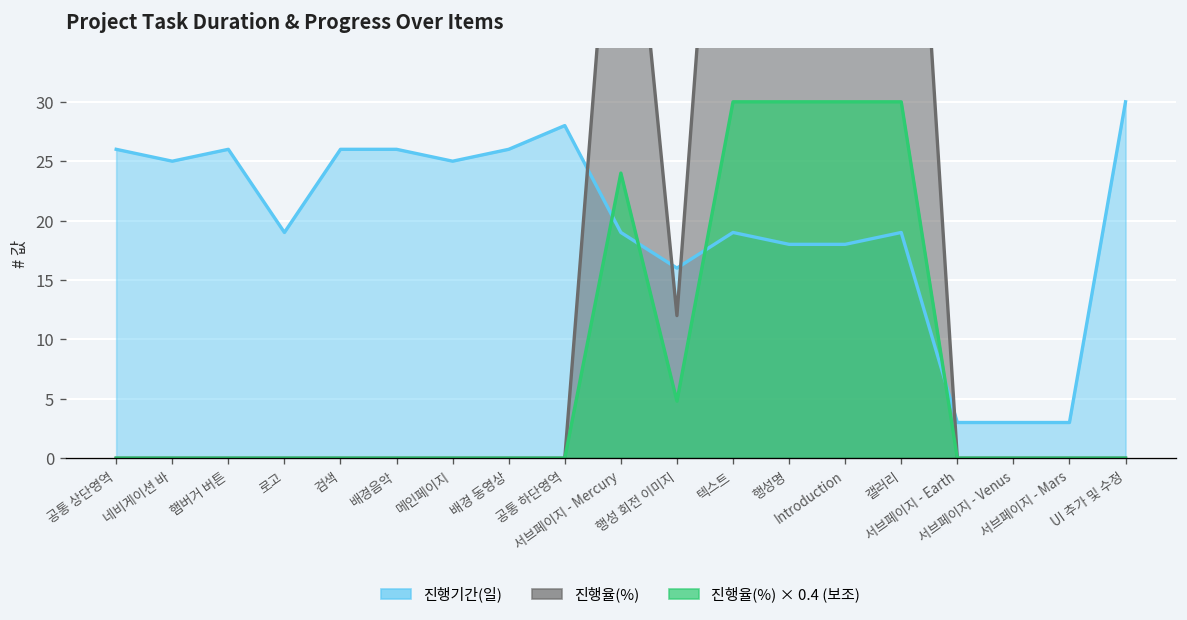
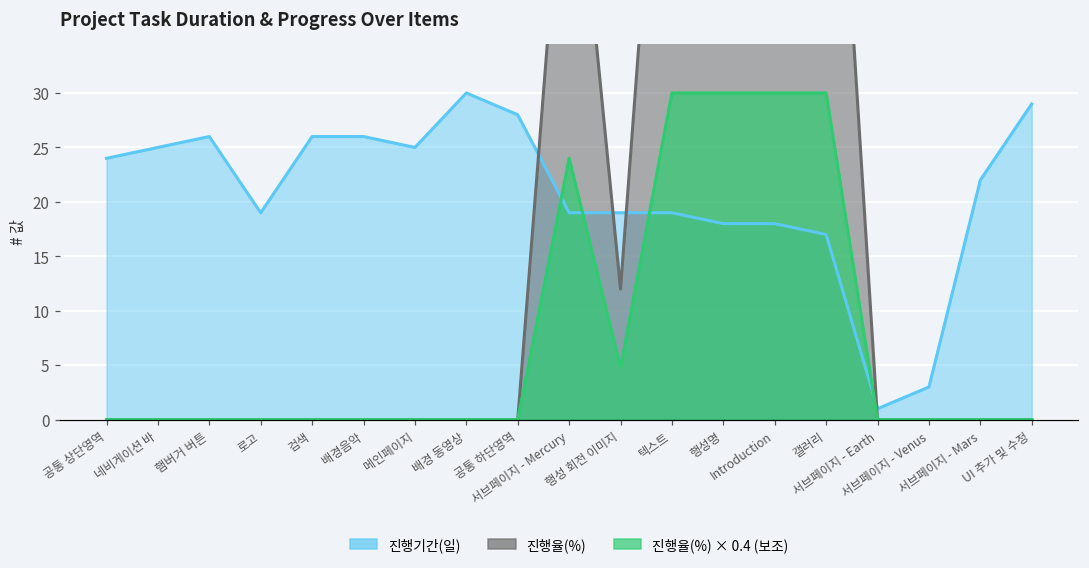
  {
    "진행기간(일)": {
-     "공통 상단영역": 26,
+     "공통 상단영역": 24,
      "네비게이션 바": 25,
      "햄버거 버튼": 26,
      "로고": 19,
      "검색": 26,
      "배경음악": 26,
      "메인페이지": 25,
-     "배경 동영상": 26,
+     "배경 동영상": 30,
      "공통 하단영역": 28,
      "서브페이지 - Mercury": 19,
-     "행성 회전 이미지": 16,
+     "행성 회전 이미지": 19,
      "텍스트": 19,
      "행성명": 18,
      "Introduction": 18,
-     "갤러리": 19,
-     "서브페이지 - Earth": 3,
+     "갤러리": 17,
+     "서브페이지 - Earth": 1,
      "서브페이지 - Venus": 3,
-     "서브페이지 - Mars": 3,
-     "UI 추가 및 수정": 30
+     "서브페이지 - Mars": 22,
+     "UI 추가 및 수정": 29
    },
    "진행율(%)": {
      "행성 회전 이미지": 12
    },
    "진행율(%) × 0.4 (보조)": {
      "서브페이지 - Mercury": 24,
      "행성 회전 이미지": 5,
      "텍스트": 30,
      "행성명": 30,
      "Introduction": 30,
      "갤러리": 30
    }
  }
